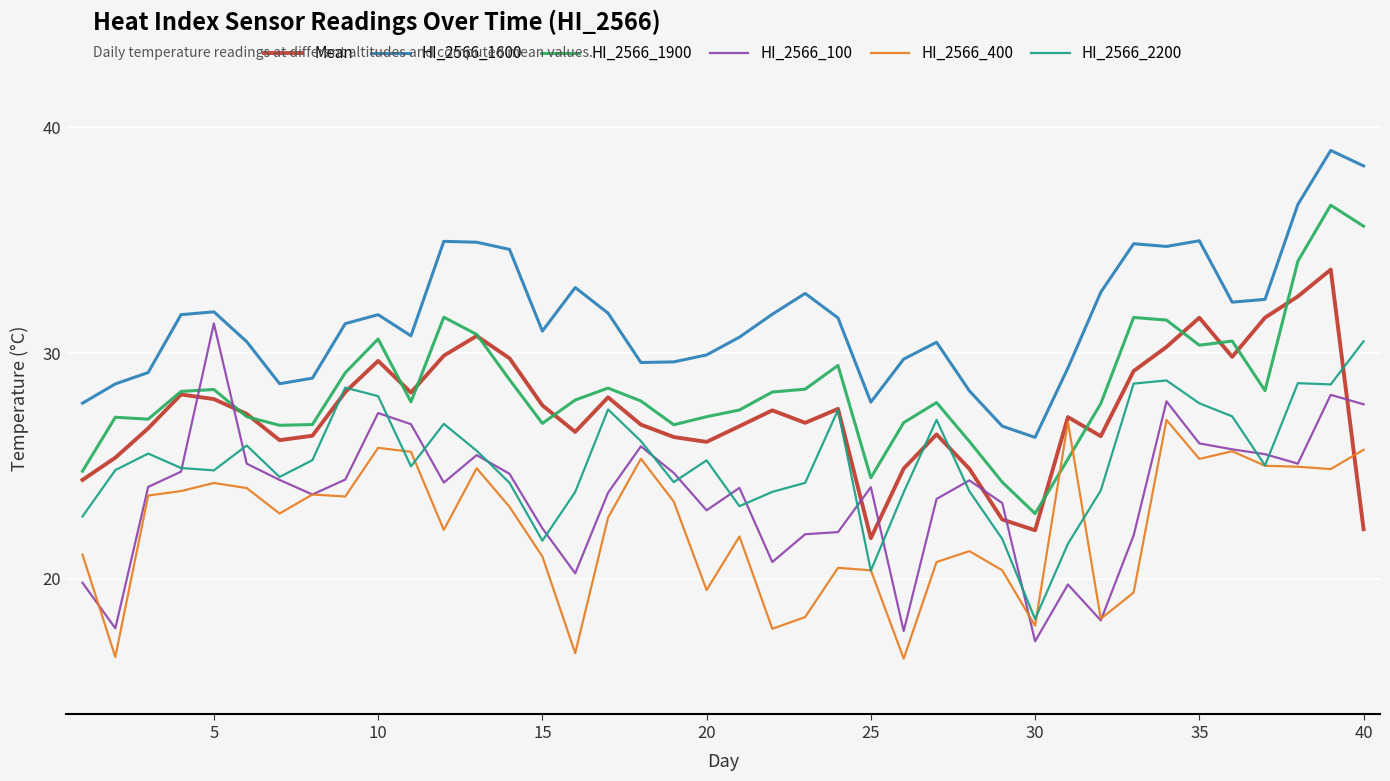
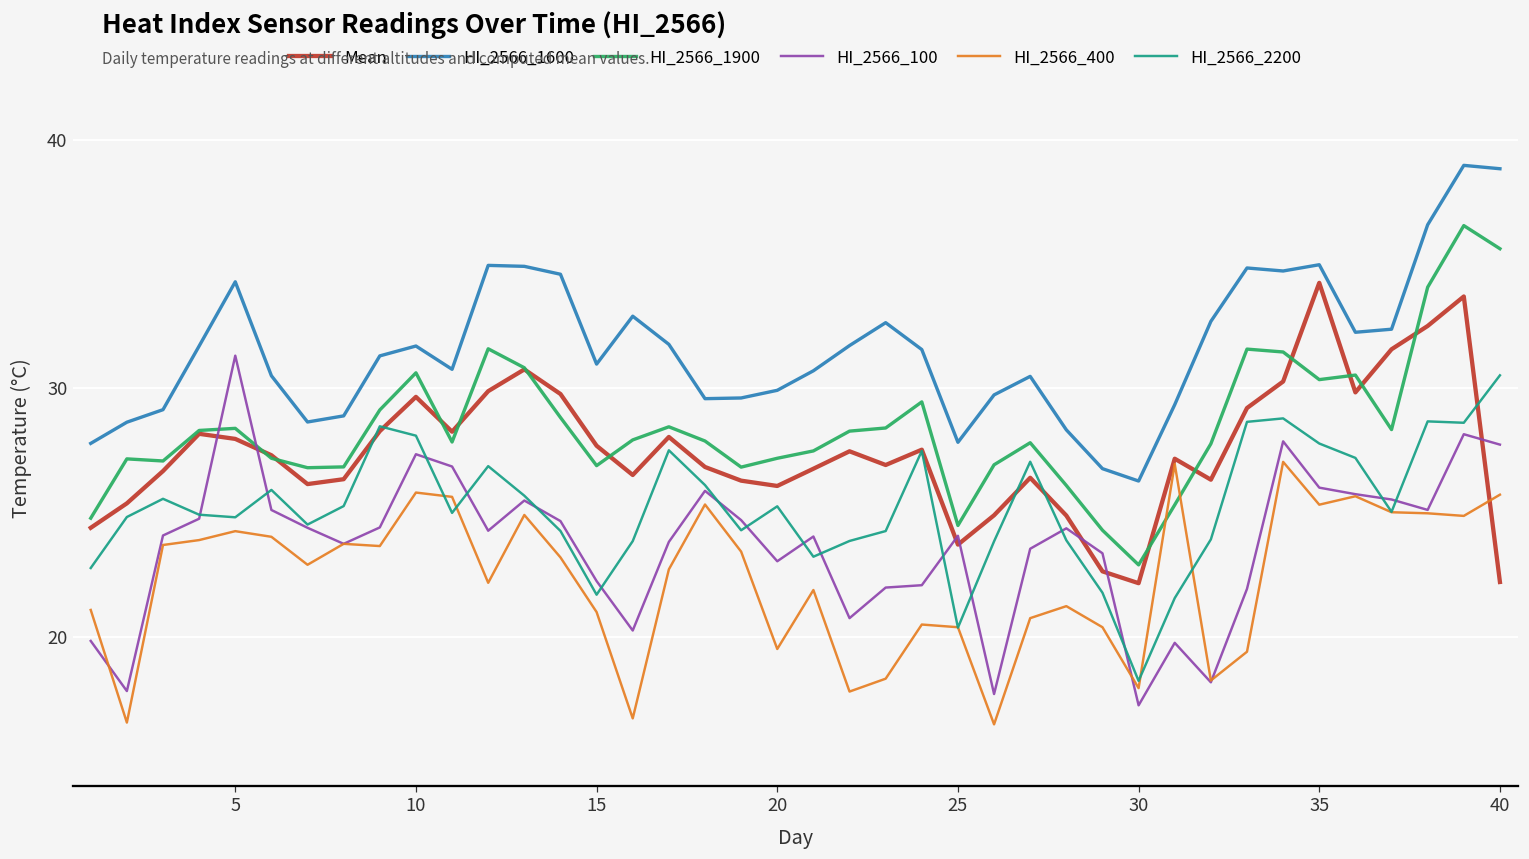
  {
    "Mean": {
      "5": 28.0,
      "10": 29.7,
      "15": 27.7,
      "20": 26.1,
-     "25": 21.8,
+     "25": 23.7,
      "30": 22.2,
-     "35": 31.6,
+     "35": 34.2,
      "40": 22.2
    },
    "HI_2566_1600": {
-     "5": 31.8,
+     "5": 34.3,
      "10": 31.7,
      "15": 31.0,
      "20": 29.9,
      "25": 27.8,
      "30": 26.3,
      "35": 35.0,
-     "40": 38.3
+     "40": 38.8
    },
    "HI_2566_100": {
      "5": 31.3,
      "10": 27.3,
      "15": 22.2,
      "20": 23.0,
      "25": 24.1,
      "30": 17.2,
      "35": 26.0,
      "40": 27.7
    },
    "HI_2566_400": {
      "5": 24.2,
      "10": 25.8,
      "15": 21.0,
      "20": 19.5,
      "30": 17.9,
      "35": 25.3,
      "40": 25.7
    }
  }
